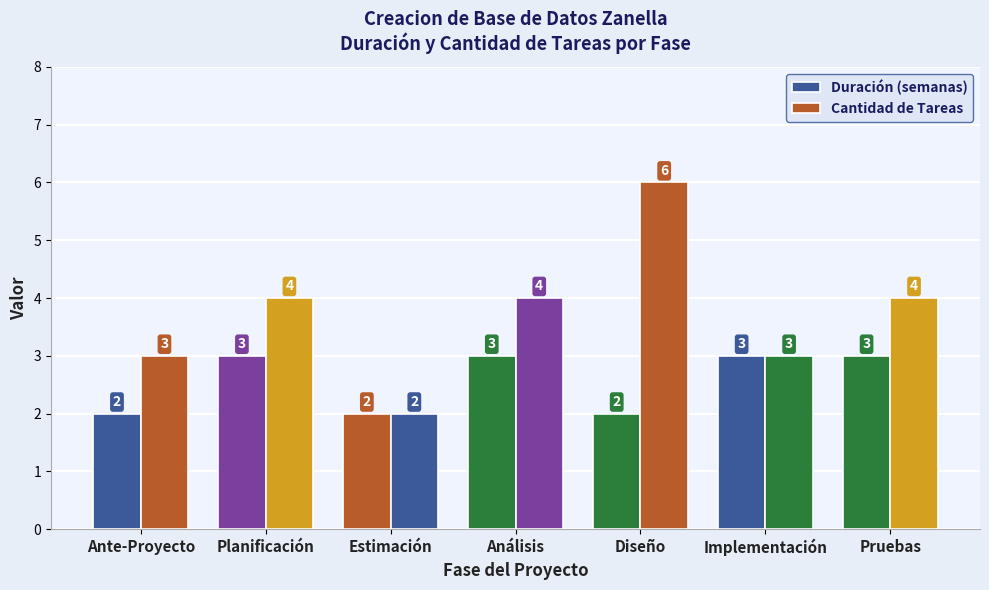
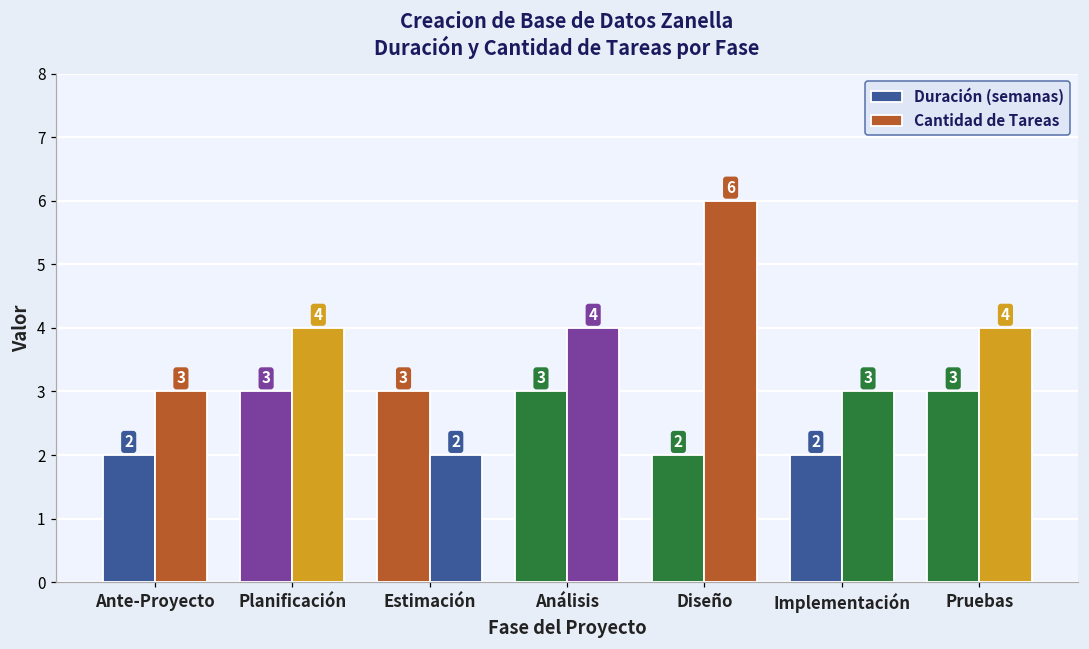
  {
    "Duración (semanas)": {
-     "Estimación": 2,
-     "Implementación": 3
+     "Estimación": 3,
+     "Implementación": 2
    }
  }
